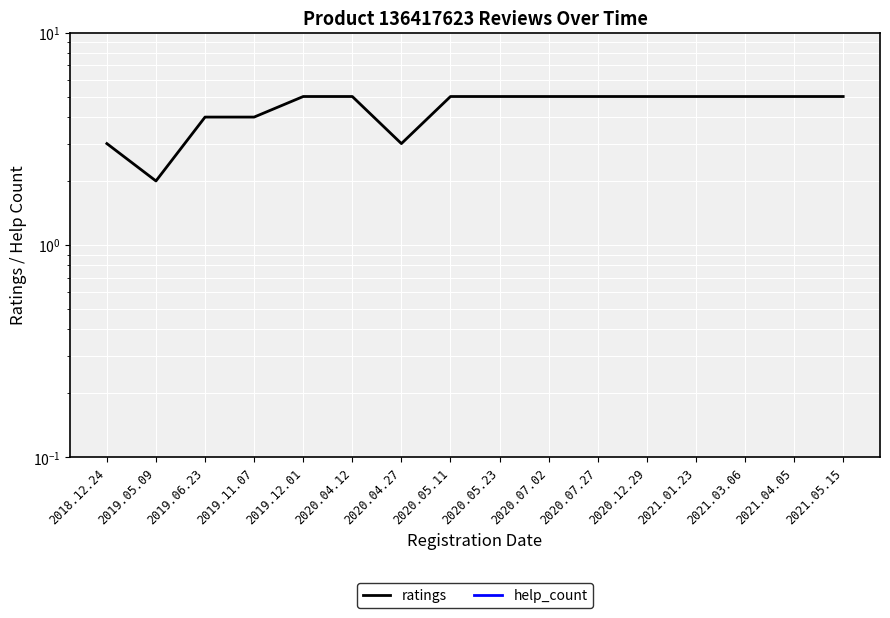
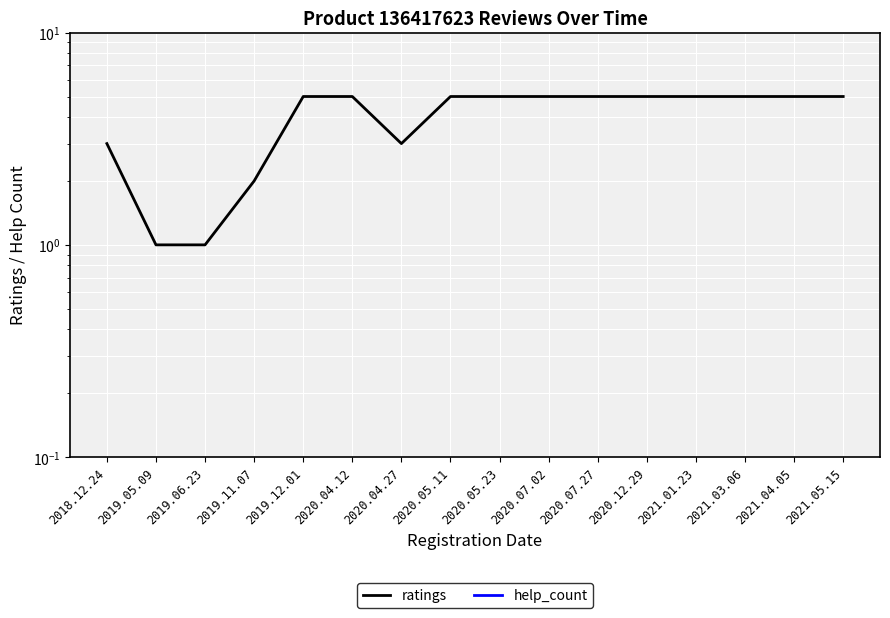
  {
    "ratings": {
      "2018.12.24": 3,
-     "2019.05.09": 2,
-     "2019.06.23": 4,
-     "2019.11.07": 4,
+     "2019.05.09": 1,
+     "2019.06.23": 1,
+     "2019.11.07": 2,
      "2019.12.01": 5,
      "2020.04.12": 5,
      "2020.04.27": 3,
      "2020.05.11": 5,
      "2020.05.23": 5,
      "2020.07.02": 5,
      "2020.07.27": 5,
      "2020.12.29": 5,
      "2021.01.23": 5,
      "2021.03.06": 5,
      "2021.04.05": 5,
      "2021.05.15": 5
    }
  }
